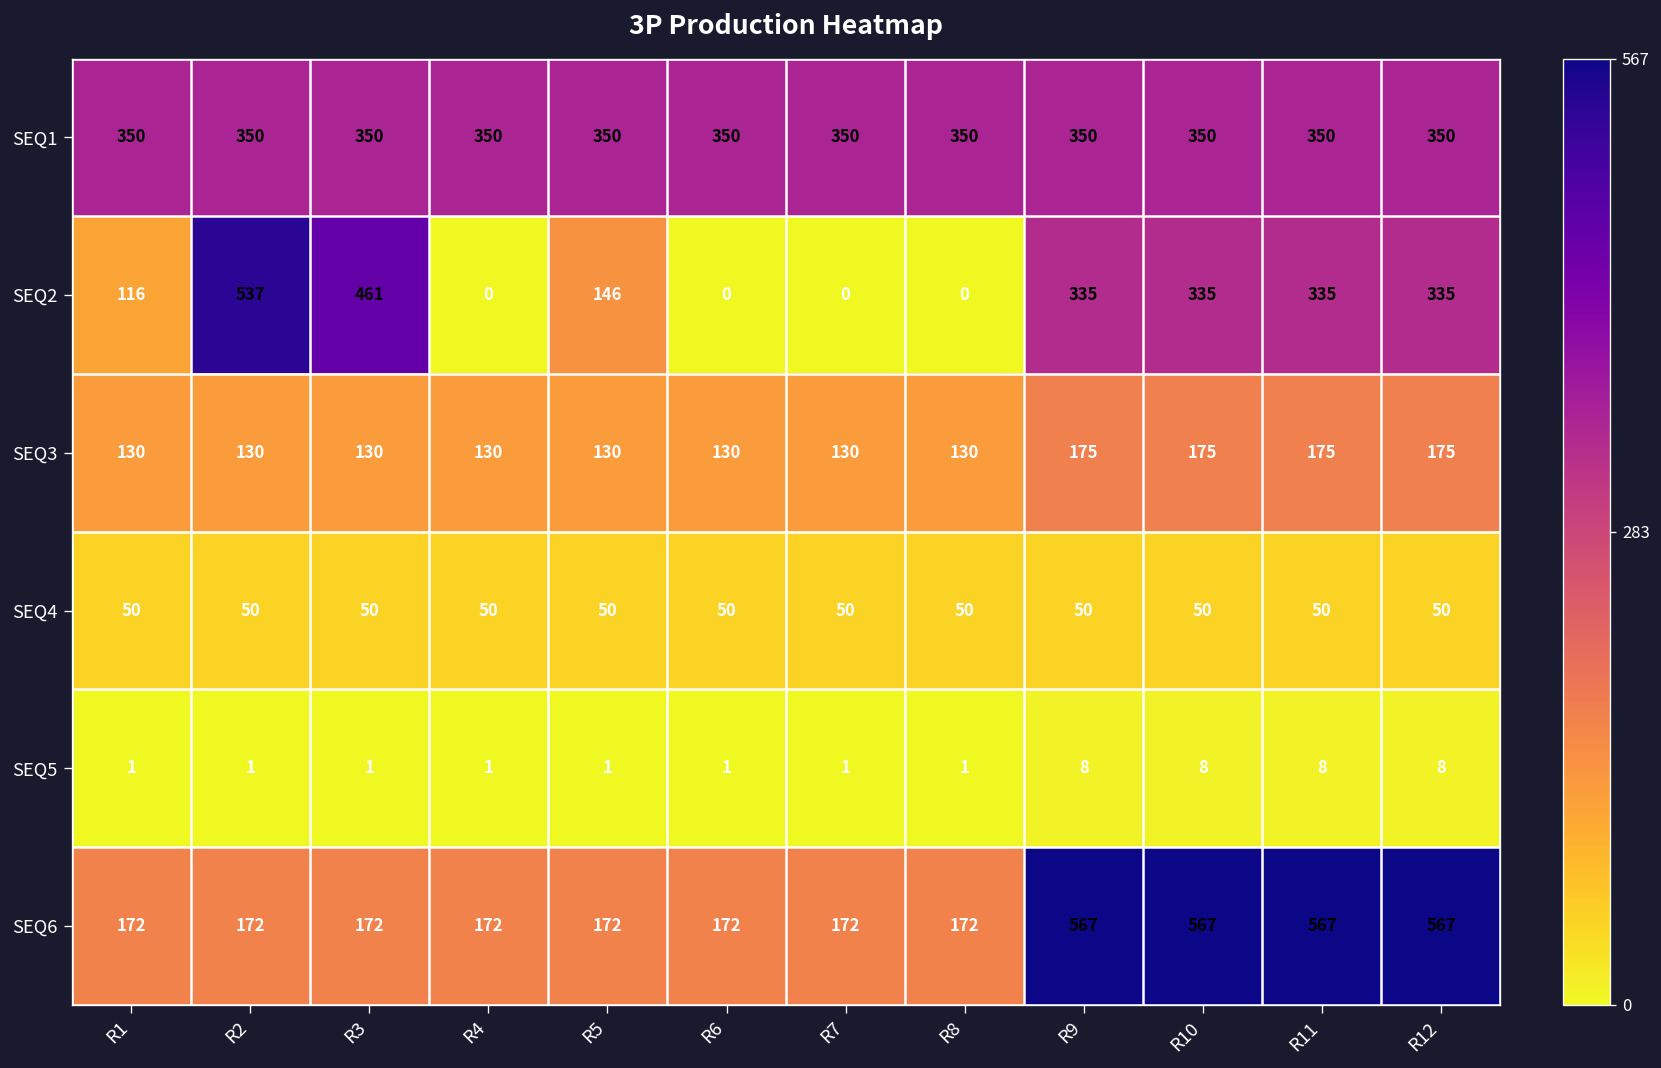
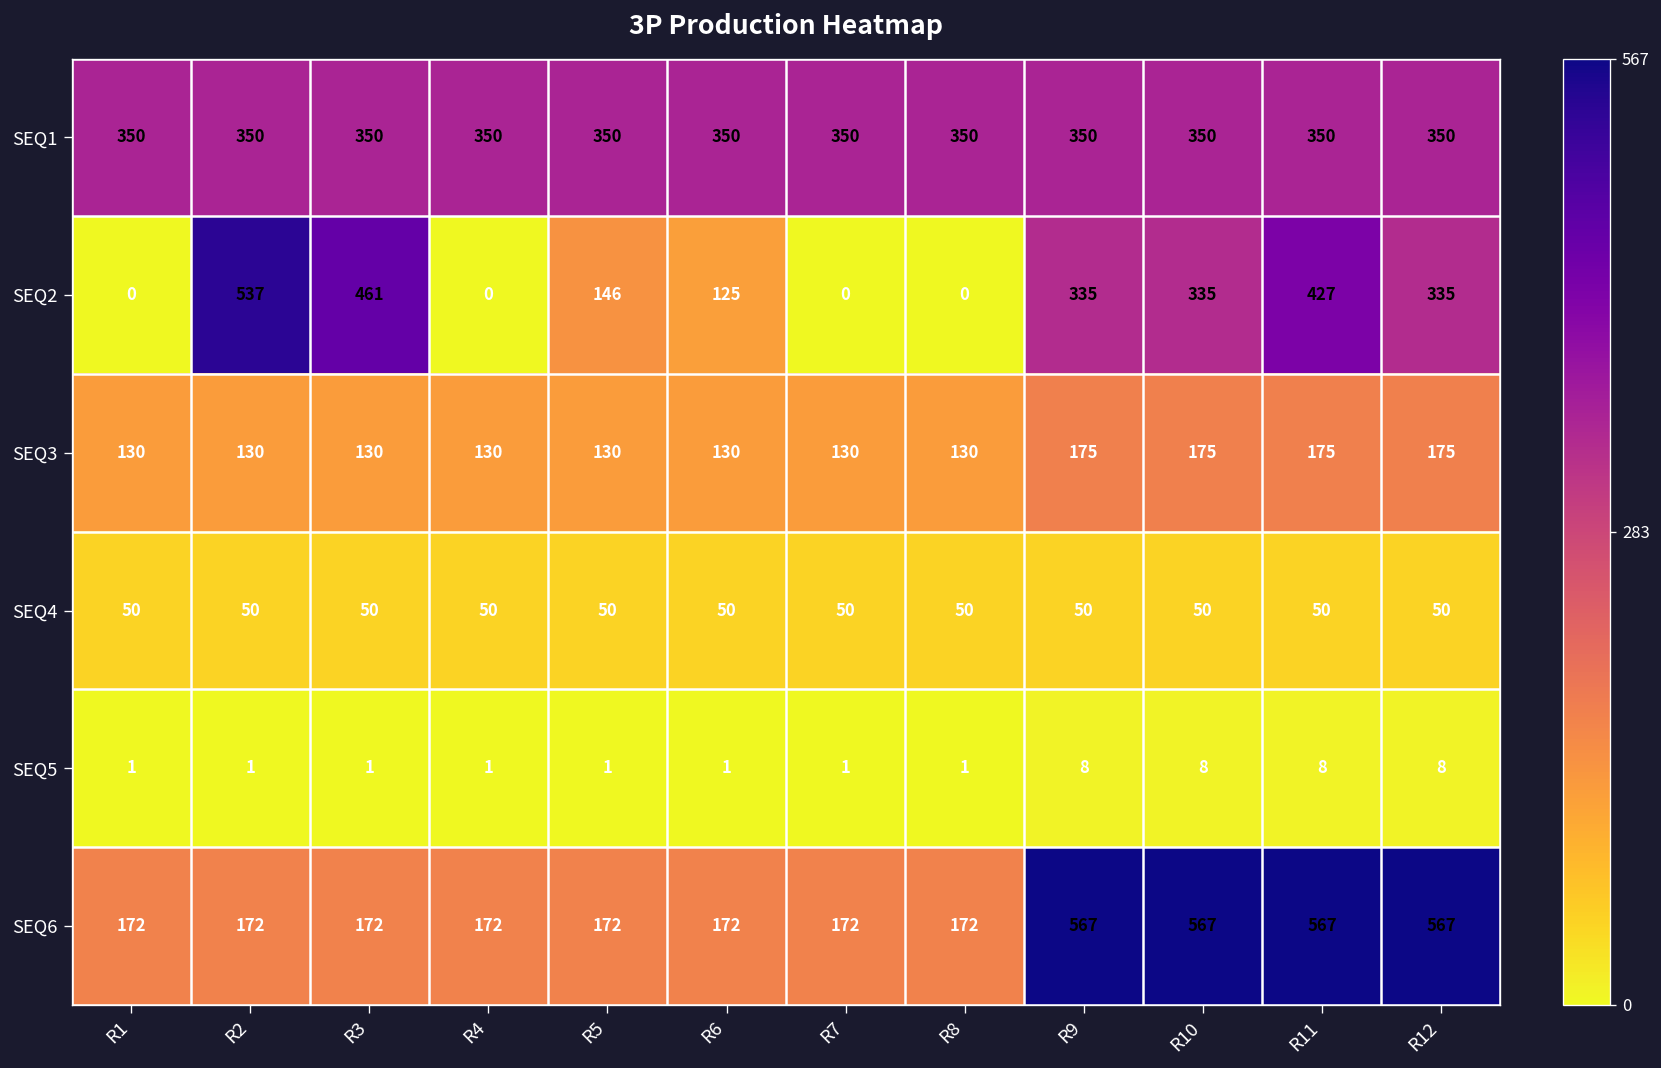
  {
    "SEQ1": {
      "R1": 350,
      "R2": 350,
      "R3": 350,
      "R4": 350,
      "R5": 350,
      "R6": 350,
      "R7": 350,
      "R8": 350,
      "R9": 350,
      "R10": 350,
      "R11": 350,
      "R12": 350
    },
    "SEQ2": {
-     "R1": 116,
+     "R1": 0,
      "R2": 537,
      "R3": 461,
      "R4": 0,
      "R5": 146,
-     "R6": 0,
+     "R6": 125,
      "R7": 0,
      "R8": 0,
      "R9": 335,
      "R10": 335,
-     "R11": 335,
+     "R11": 427,
      "R12": 335
    },
    "SEQ3": {
      "R1": 130,
      "R2": 130,
      "R3": 130,
      "R4": 130,
      "R5": 130,
      "R6": 130,
      "R7": 130,
      "R8": 130,
      "R9": 175,
      "R10": 175,
      "R11": 175,
      "R12": 175
    },
    "SEQ4": {
      "R1": 50,
      "R2": 50,
      "R3": 50,
      "R4": 50,
      "R5": 50,
      "R6": 50,
      "R7": 50,
      "R8": 50,
      "R9": 50,
      "R10": 50,
      "R11": 50,
      "R12": 50
    },
    "SEQ5": {
      "R1": 1,
      "R2": 1,
      "R3": 1,
      "R4": 1,
      "R5": 1,
      "R6": 1,
      "R7": 1,
      "R8": 1,
      "R9": 8,
      "R10": 8,
      "R11": 8,
      "R12": 8
    },
    "SEQ6": {
      "R1": 172,
      "R2": 172,
      "R3": 172,
      "R4": 172,
      "R5": 172,
      "R6": 172,
      "R7": 172,
      "R8": 172,
      "R9": 567,
      "R10": 567,
      "R11": 567,
      "R12": 567
    }
  }
